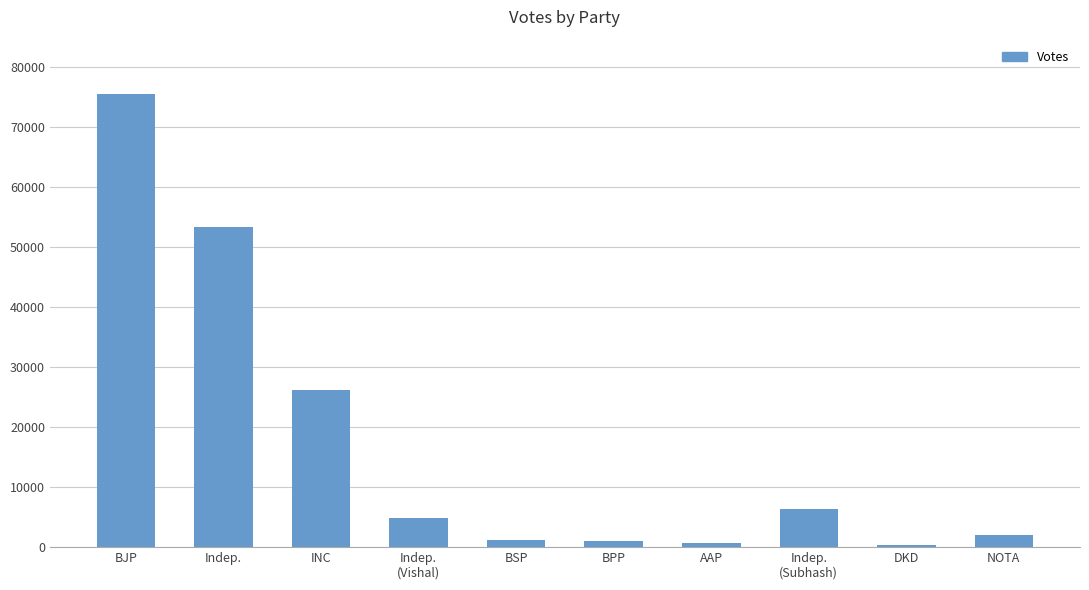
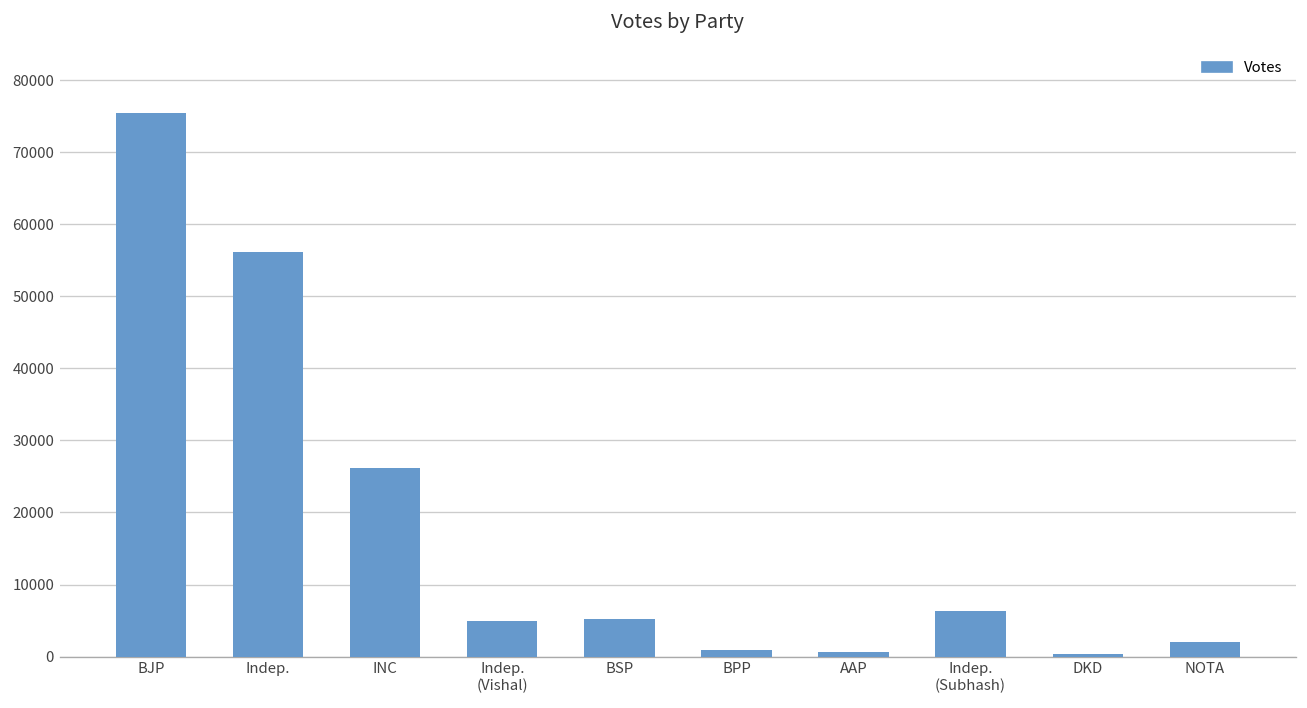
  {
    "BJP": 75000,
-   "Indep.": 53000,
+   "Indep.": 56000,
    "INC": 26000,
    "Indep. (Vishal)": 5000,
-   "BSP": 1000,
+   "BSP": 5000,
    "BPP": 1000,
    "AAP": 1000,
    "Indep. (Subhash)": 6000,
    "NOTA": 2000
  }
